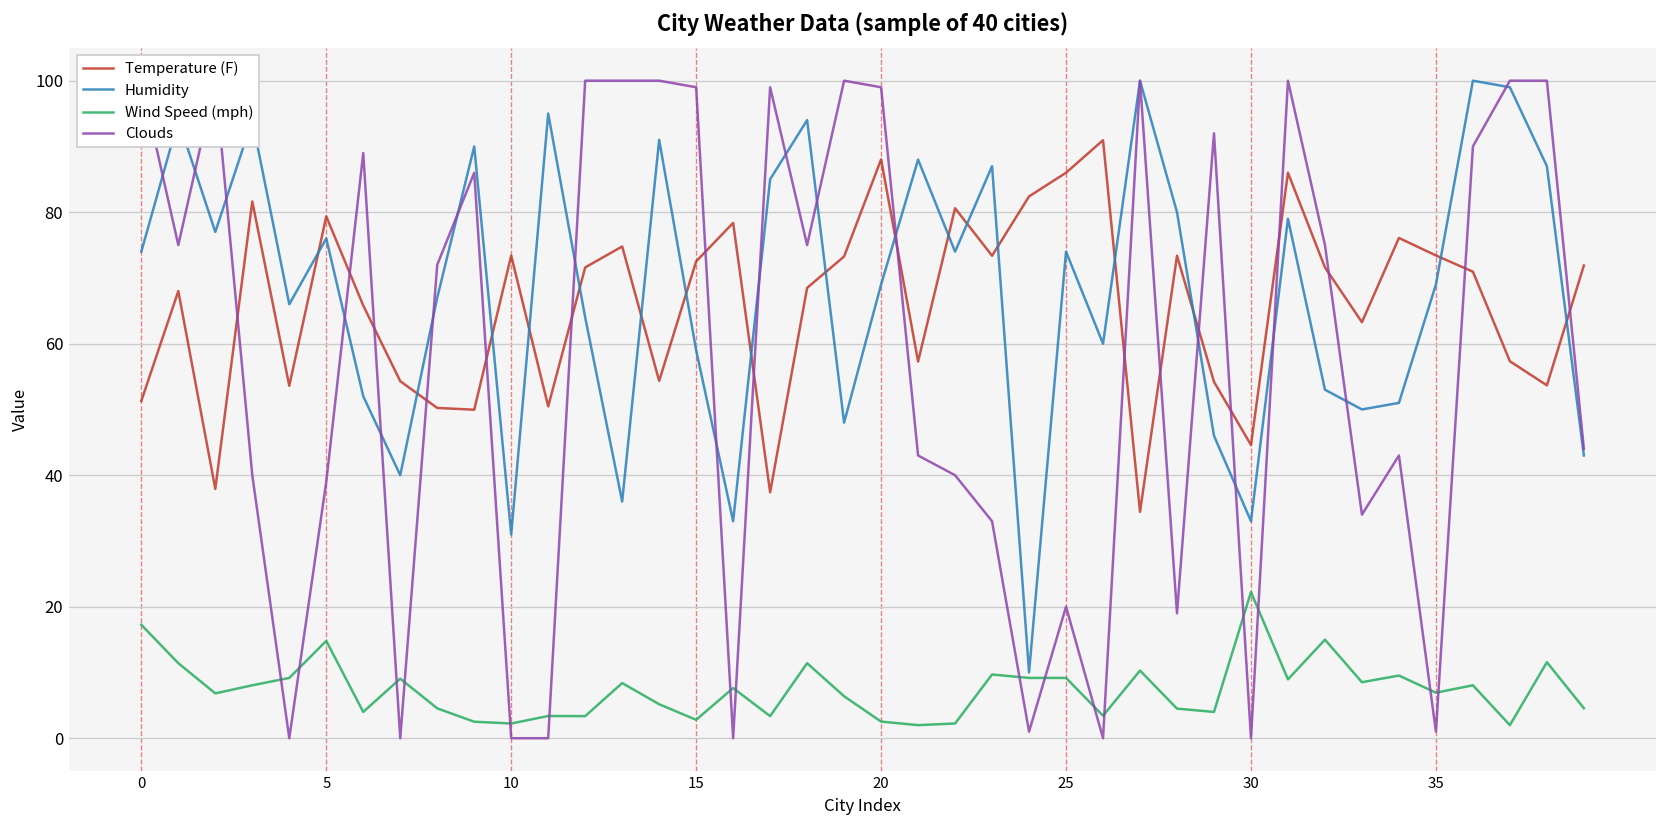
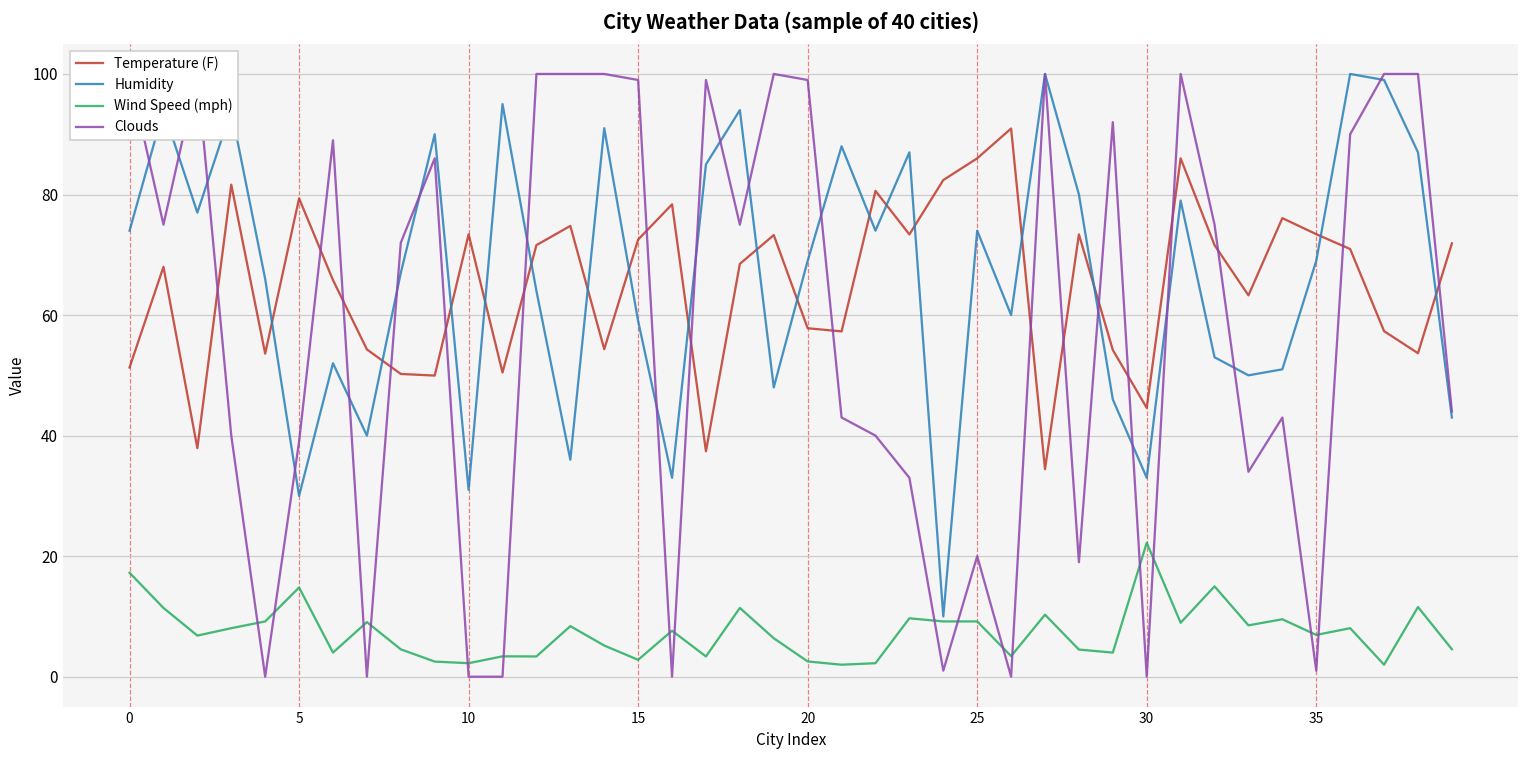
  {
    "Temperature (F)": {
      "0": 51,
      "5": 79,
      "10": 73,
      "15": 73,
-     "20": 88,
+     "20": 58,
      "25": 86,
      "30": 45,
      "35": 73
    },
    "Humidity": {
      "0": 74,
-     "5": 76,
+     "5": 30,
      "10": 31,
      "15": 59,
      "20": 69,
      "25": 74,
      "30": 33,
      "35": 69
    },
    "Wind Speed (mph)": {
      "0": 17,
      "5": 15,
      "10": 2,
      "15": 3,
      "20": 3,
      "25": 9,
      "30": 22,
      "35": 7
    },
    "Clouds": {
      "5": 39,
      "10": 0,
      "15": 99,
      "20": 99,
      "25": 20,
      "30": 0,
      "35": 1
    }
  }
